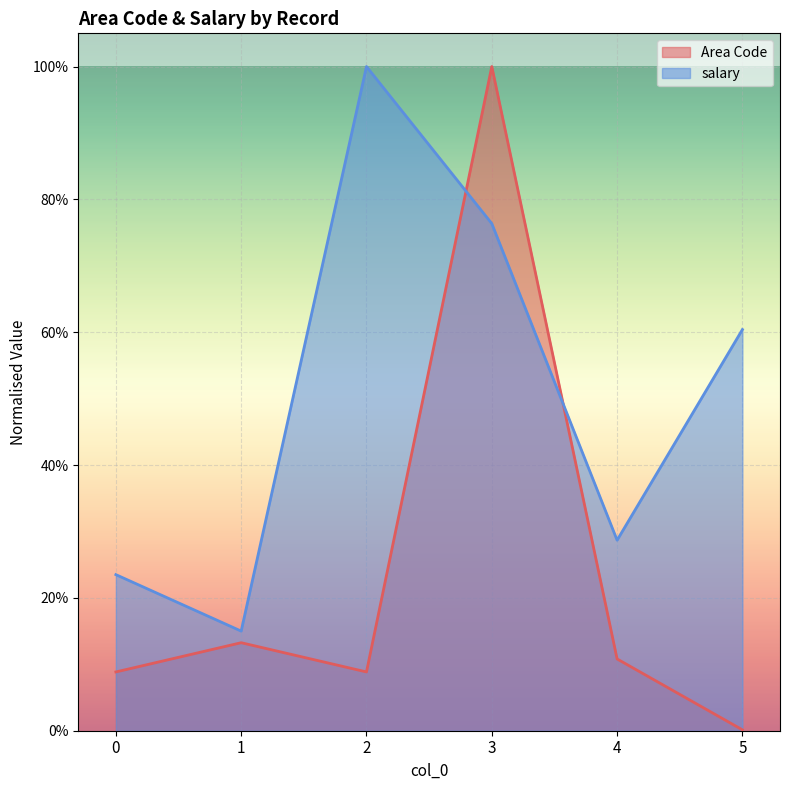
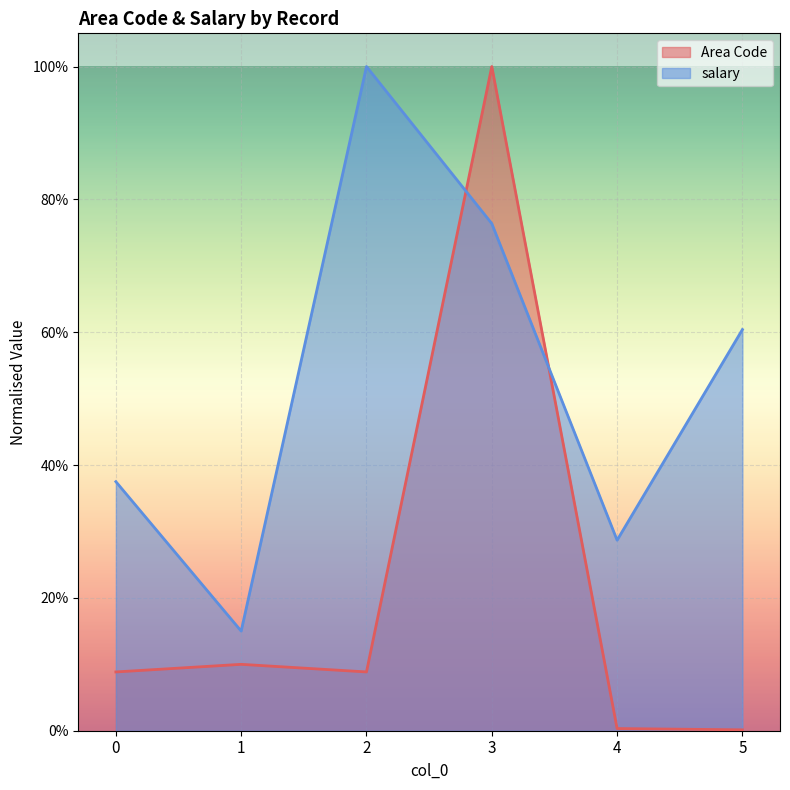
  {
    "Area Code": {
      "0": "9%",
-     "1": "13%",
+     "1": "10%",
      "2": "9%",
      "3": "100%",
-     "4": "11%",
+     "4": "0%",
      "5": "0%"
    },
    "salary": {
-     "0": "24%",
+     "0": "38%",
      "1": "15%",
      "2": "100%",
      "3": "76%",
      "4": "29%",
      "5": "60%"
    }
  }
